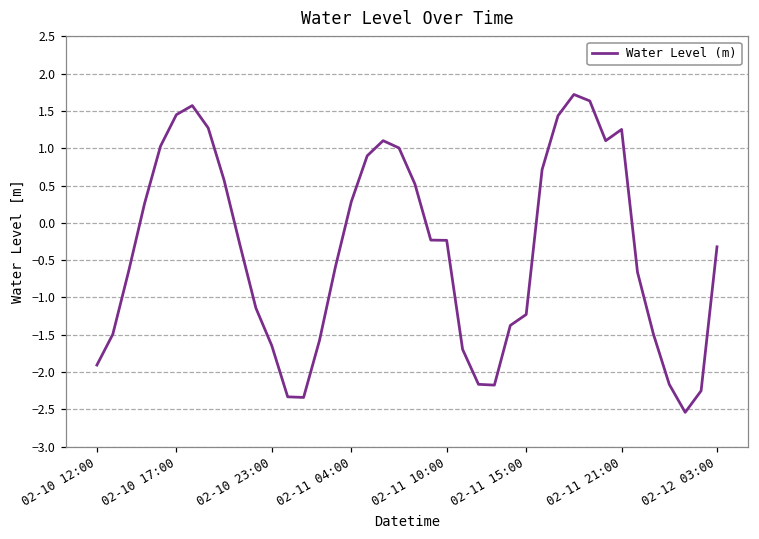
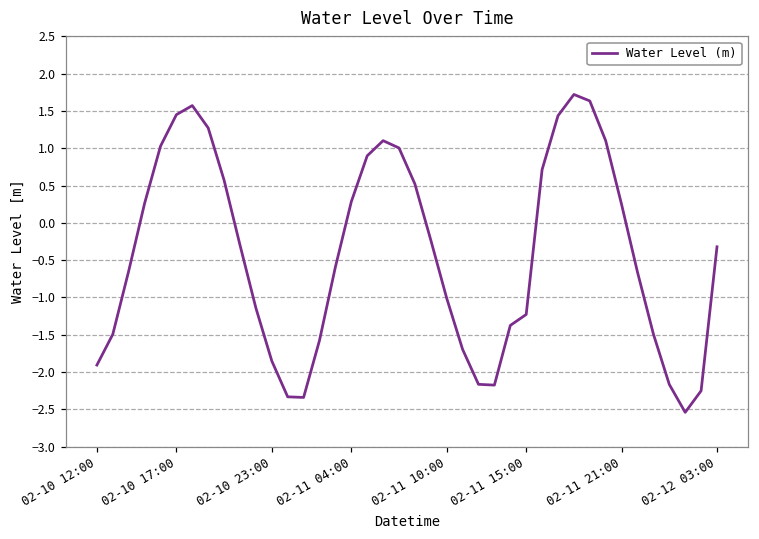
  {
    "02-10 12:00": -1.9,
    "02-10 17:00": 1.5,
-   "02-10 23:00": -1.6,
+   "02-10 23:00": -1.9,
    "02-11 04:00": 0.3,
-   "02-11 10:00": -0.2,
+   "02-11 10:00": -1.0,
    "02-11 15:00": -1.2,
-   "02-11 21:00": 1.3,
+   "02-11 21:00": 0.2,
    "02-12 03:00": -0.3
  }
